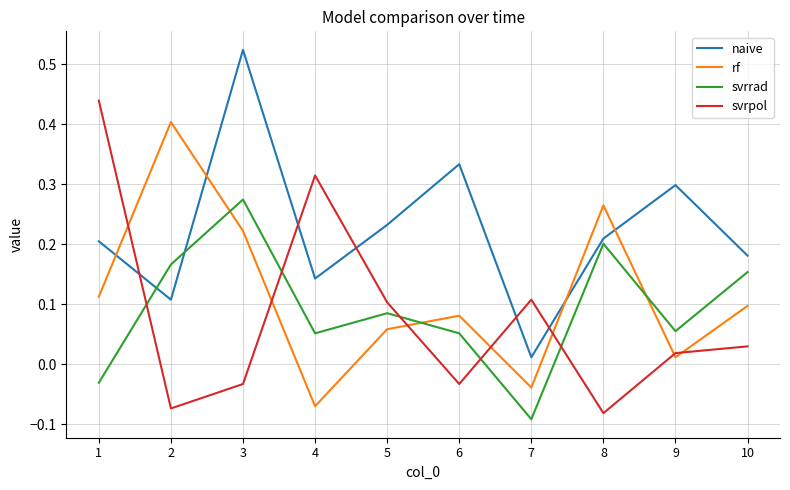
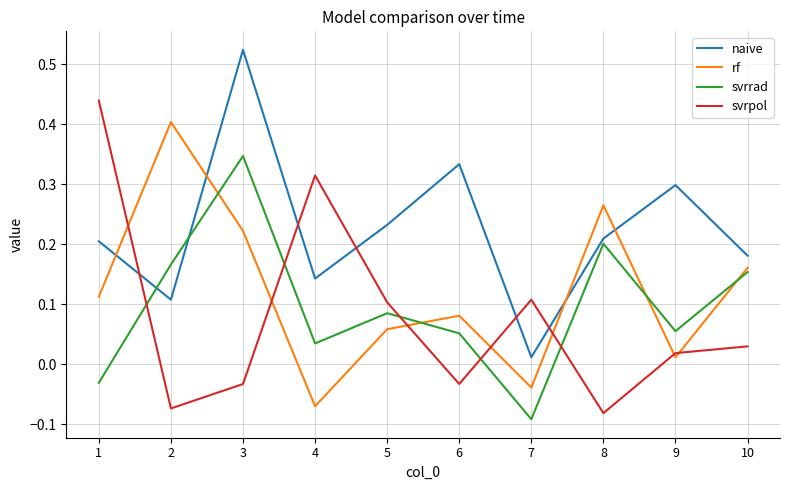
  {
    "naive": {
      "1": 0.20,
      "2": 0.11,
      "3": 0.52,
      "4": 0.14,
      "5": 0.23,
      "6": 0.33,
      "7": 0.01,
      "8": 0.21,
      "9": 0.30,
      "10": 0.18
    },
    "rf": {
      "1": 0.11,
      "2": 0.40,
      "3": 0.22,
      "4": -0.07,
      "5": 0.06,
      "6": 0.08,
      "7": -0.04,
      "8": 0.26,
      "9": 0.01,
-     "10": 0.10
+     "10": 0.16
    },
    "svrrad": {
      "1": -0.03,
      "2": 0.17,
-     "3": 0.27,
-     "4": 0.05,
+     "3": 0.35,
+     "4": 0.03,
      "5": 0.09,
      "6": 0.05,
      "7": -0.09,
      "8": 0.20,
      "9": 0.06,
      "10": 0.15
    },
    "svrpol": {
      "1": 0.44,
      "2": -0.07,
      "3": -0.03,
      "4": 0.31,
      "5": 0.10,
      "6": -0.03,
      "7": 0.11,
      "8": -0.08,
      "9": 0.02,
      "10": 0.03
    }
  }
